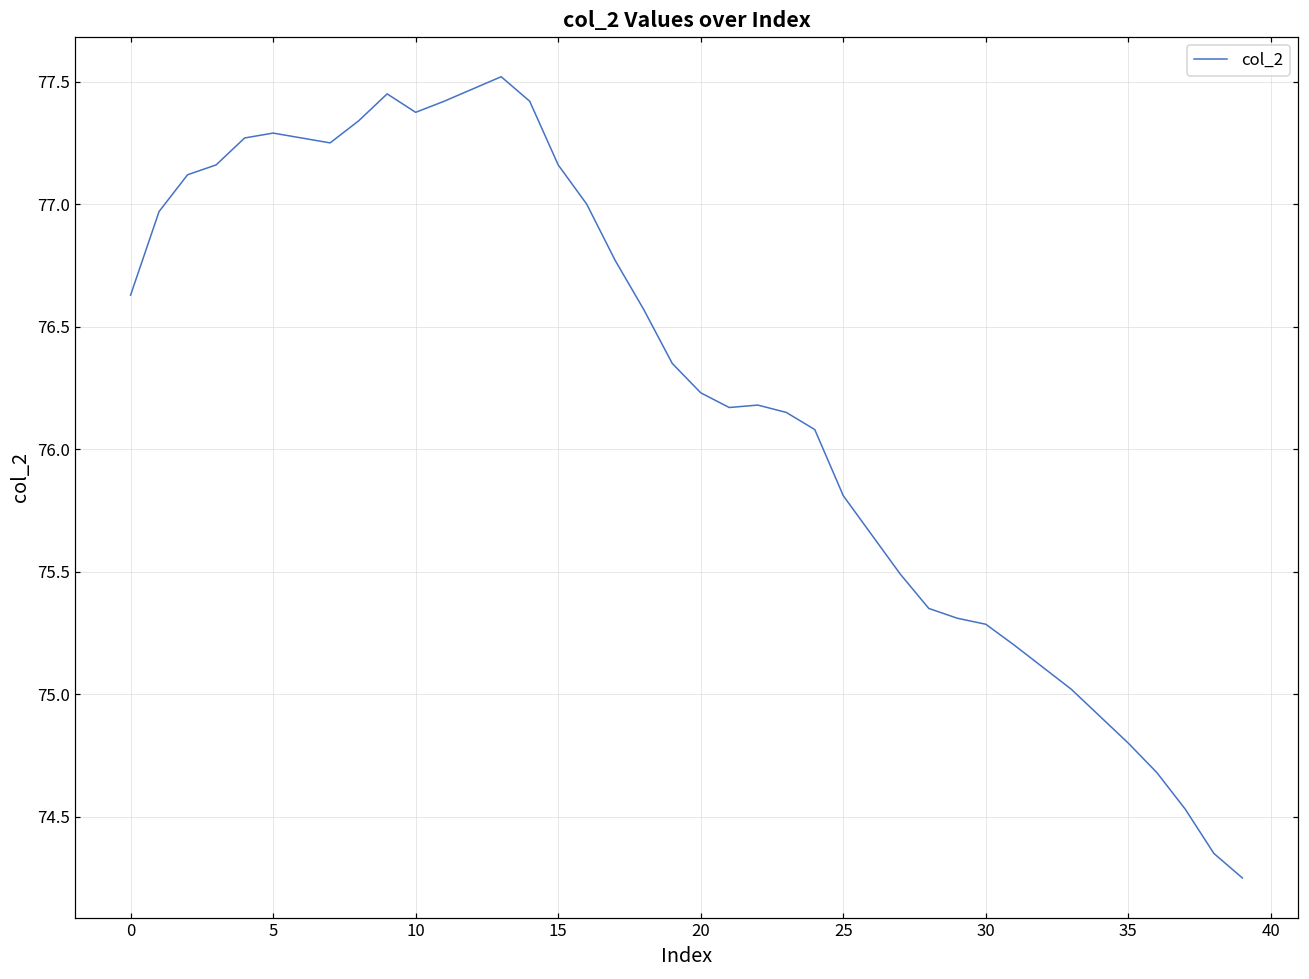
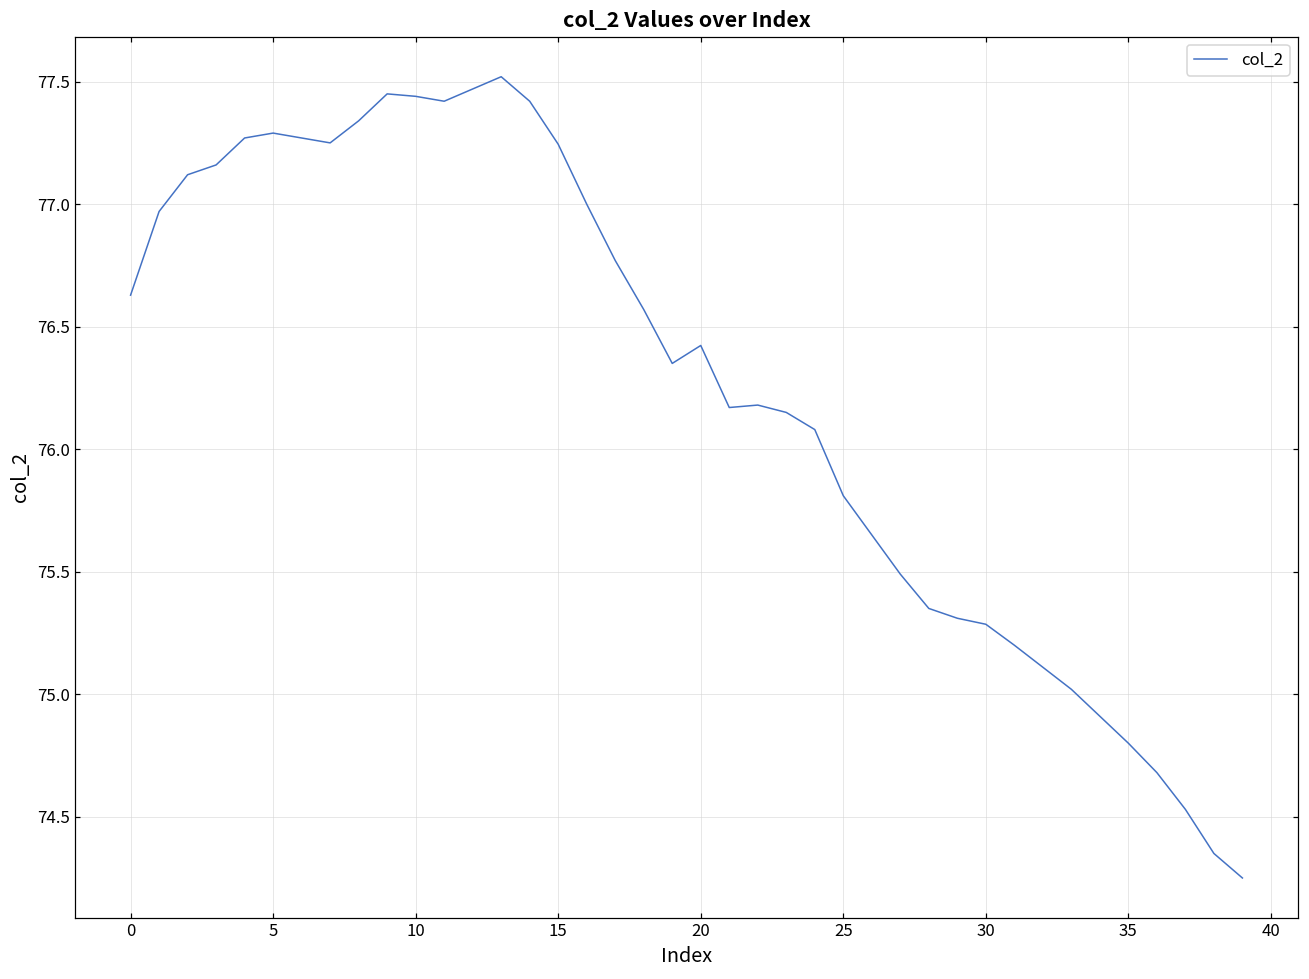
  {
    "0": 76.63,
    "5": 77.29,
-   "10": 77.37,
-   "15": 77.16,
-   "20": 76.23,
+   "10": 77.44,
+   "15": 77.24,
+   "20": 76.42,
    "25": 75.81,
    "30": 75.29,
    "35": 74.80
  }
